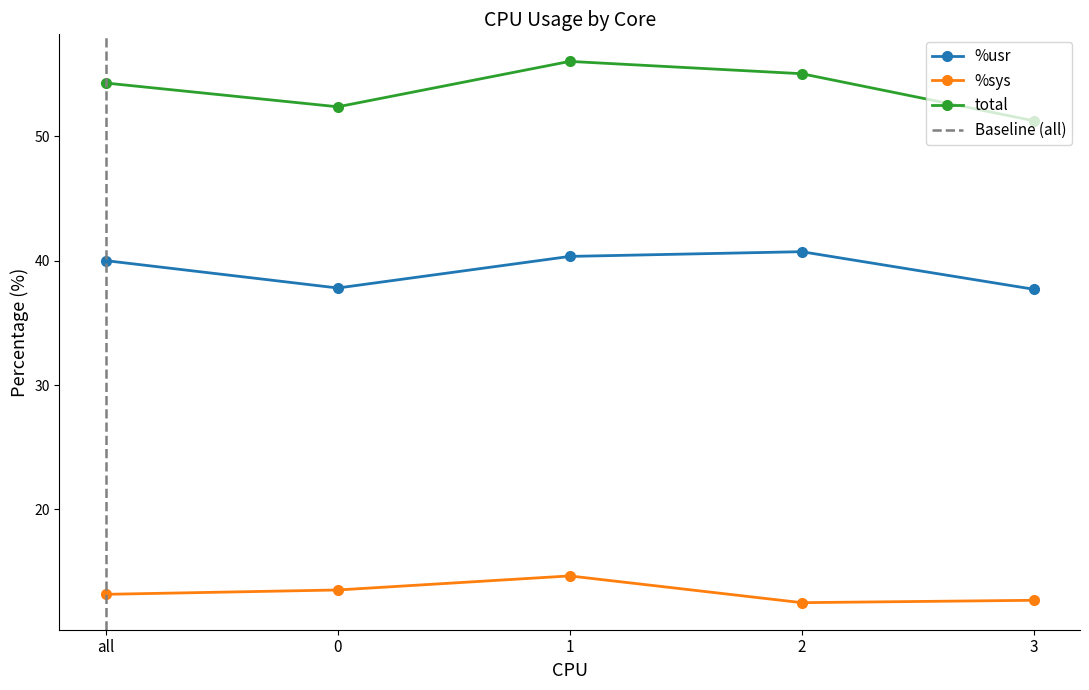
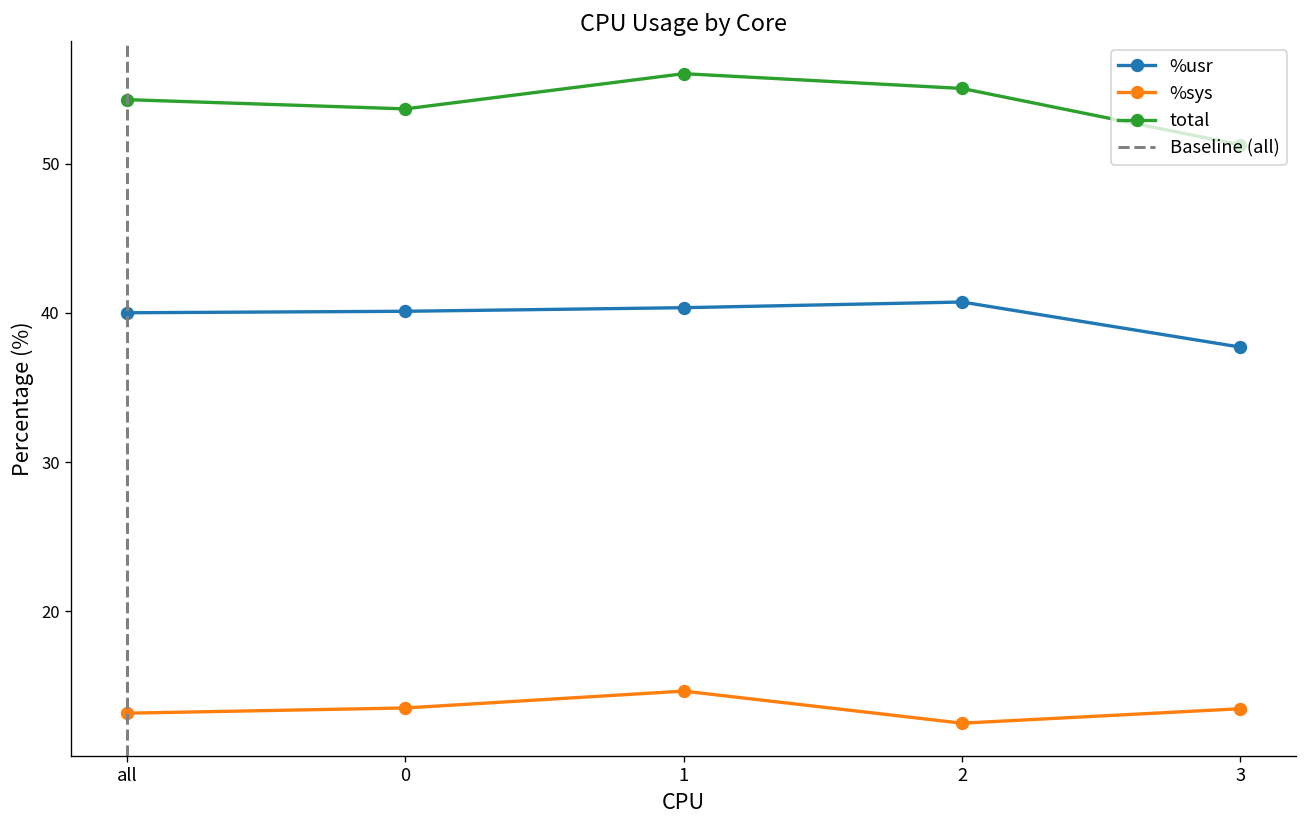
  {
    "%usr": {
      "all": 40.0,
-     "0": 37.8,
+     "0": 40.1,
      "1": 40.3,
      "2": 40.7,
      "3": 37.7
    },
    "%sys": {
      "all": 13.2,
      "0": 13.5,
      "1": 14.7,
      "2": 12.5,
-     "3": 12.7
+     "3": 13.5
    },
    "total": {
      "all": 54.3,
-     "0": 52.4,
+     "0": 53.7,
      "1": 56.0,
      "2": 55.0
    }
  }
